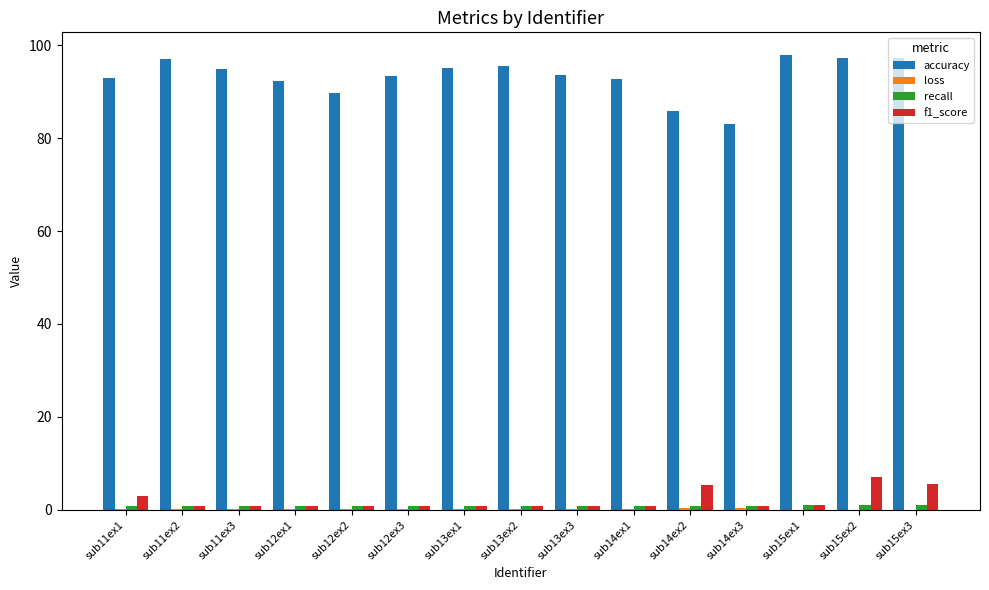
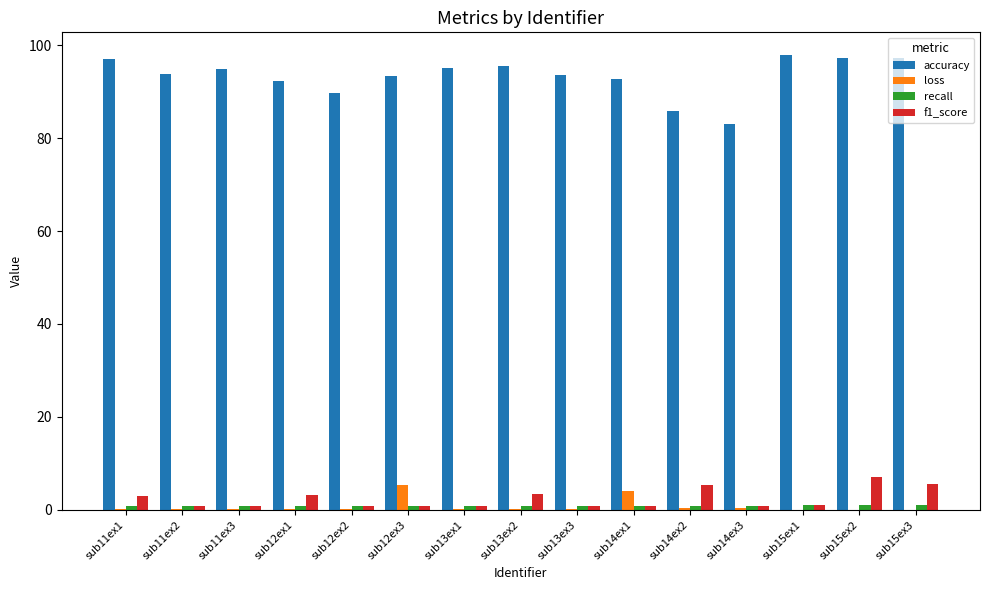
  {
    "accuracy": {
-     "sub11ex1": 93,
-     "sub11ex2": 97,
+     "sub11ex1": 97,
+     "sub11ex2": 94,
      "sub11ex3": 95,
      "sub12ex1": 92,
      "sub12ex2": 90,
      "sub12ex3": 93,
      "sub13ex1": 95,
      "sub13ex2": 95,
      "sub13ex3": 94,
      "sub14ex1": 93,
      "sub14ex2": 86,
      "sub14ex3": 83,
      "sub15ex1": 98,
      "sub15ex2": 97
    },
    "loss": {
-     "sub12ex3": 0,
-     "sub14ex1": 0
+     "sub12ex3": 5,
+     "sub14ex1": 4
    },
    "recall": {
      "sub11ex1": 1,
      "sub11ex2": 1,
      "sub11ex3": 1,
      "sub12ex1": 1,
      "sub12ex2": 1,
      "sub12ex3": 1,
      "sub13ex1": 1,
      "sub13ex2": 1,
      "sub13ex3": 1,
      "sub14ex1": 1,
      "sub14ex2": 1,
      "sub14ex3": 1,
      "sub15ex1": 1,
      "sub15ex2": 1,
      "sub15ex3": 1
    },
    "f1_score": {
      "sub11ex1": 3,
      "sub11ex2": 1,
      "sub11ex3": 1,
-     "sub12ex1": 1,
+     "sub12ex1": 3,
      "sub12ex2": 1,
      "sub12ex3": 1,
      "sub13ex1": 1,
-     "sub13ex2": 1,
+     "sub13ex2": 4,
      "sub13ex3": 1,
      "sub14ex1": 1,
      "sub14ex2": 5,
      "sub14ex3": 1,
      "sub15ex1": 1,
      "sub15ex2": 7,
      "sub15ex3": 6
    }
  }
